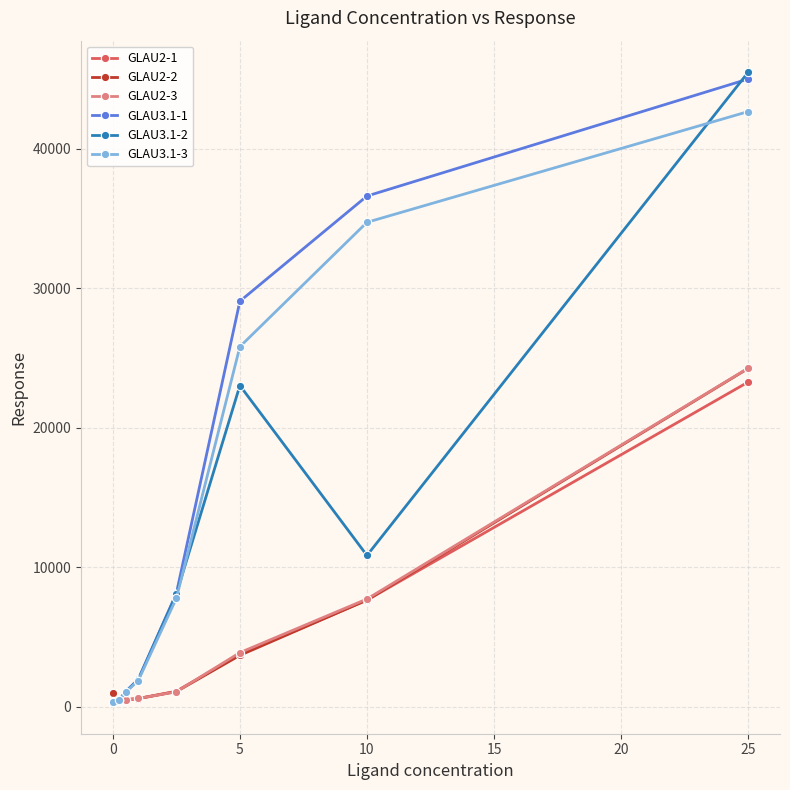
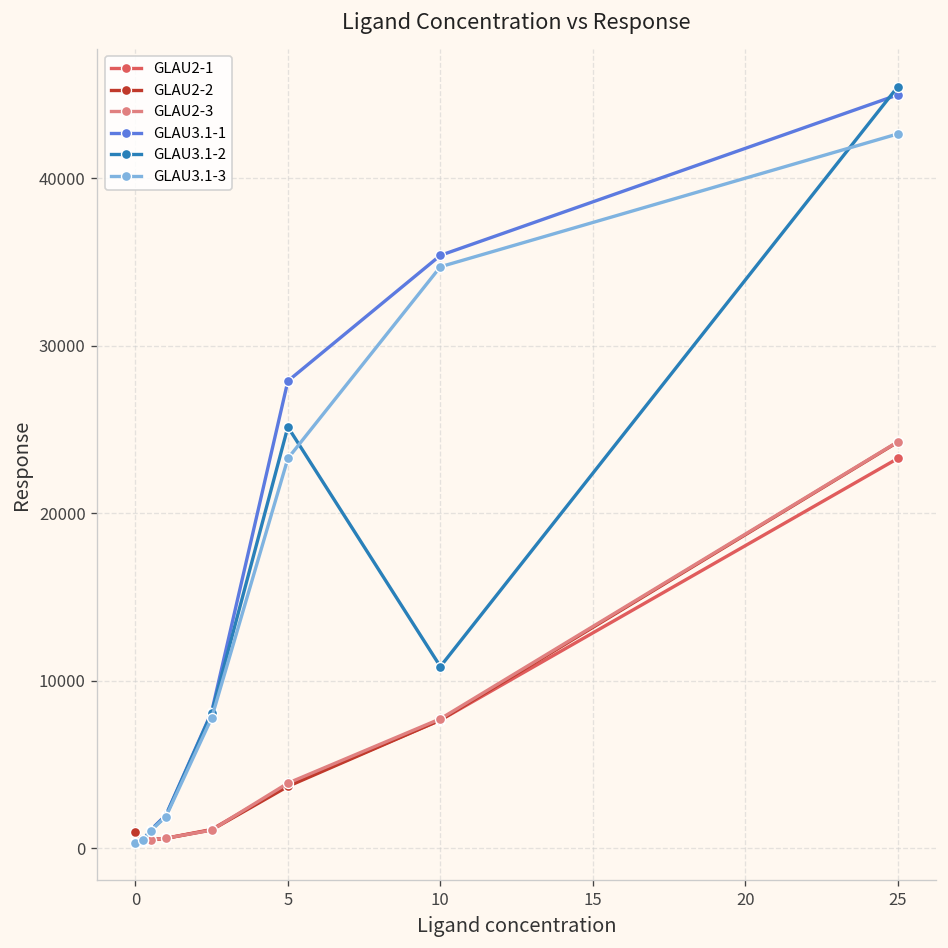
  {
    "GLAU2-2": {
      "0": 1000
    },
    "GLAU3.1-1": {
-     "5": 29100,
-     "10": 36600,
+     "5": 27900,
+     "10": 35400,
      "25": 45000
    },
    "GLAU3.1-2": {
-     "5": 23000,
+     "5": 25200,
      "10": 10800,
      "25": 45500
    },
    "GLAU3.1-3": {
-     "5": 25800,
+     "5": 23300,
      "10": 34700,
      "25": 42700
    }
  }
